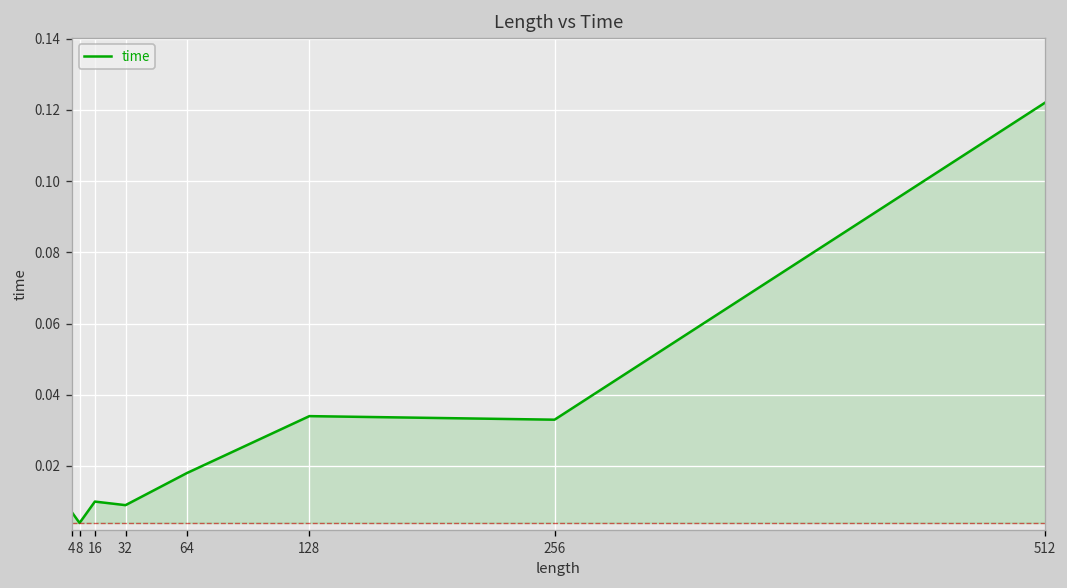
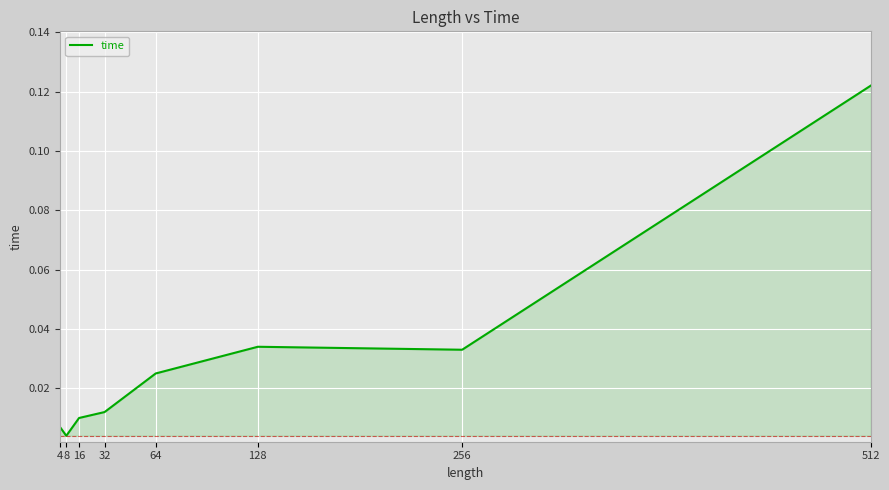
  {
    "4": 0.007,
    "8": 0.004,
    "16": 0.010,
-   "32": 0.009,
-   "64": 0.018,
+   "32": 0.012,
+   "64": 0.025,
    "128": 0.034,
    "256": 0.033,
    "512": 0.122
  }
